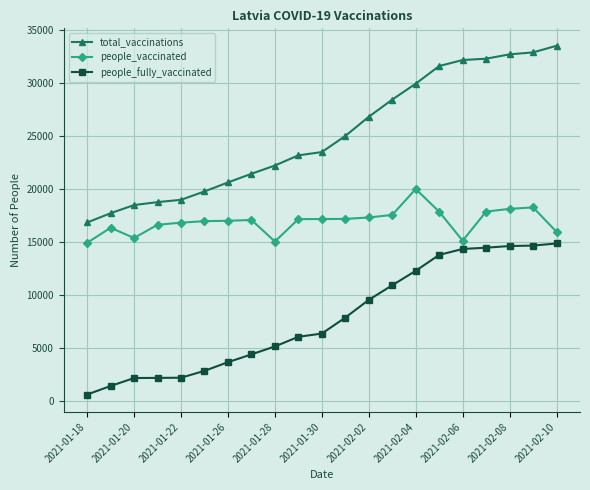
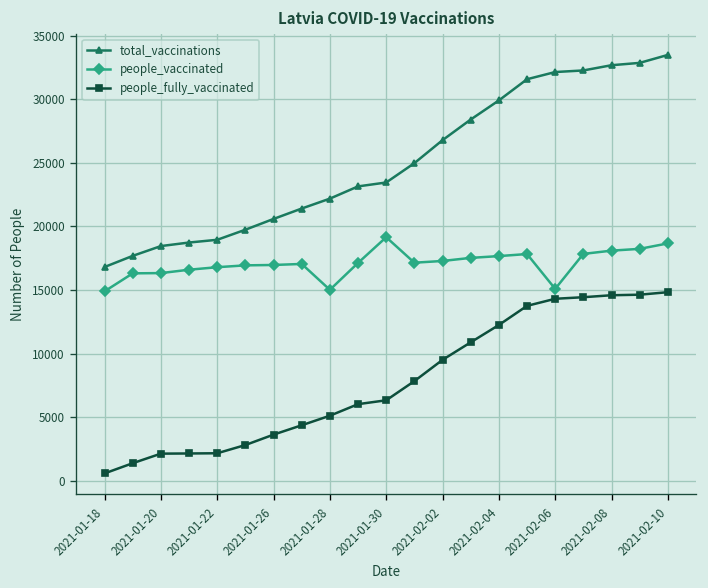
  {
    "people_vaccinated": {
      "2021-01-18": 14900,
-     "2021-01-20": 15300,
+     "2021-01-20": 16300,
      "2021-01-22": 16800,
      "2021-01-26": 17000,
      "2021-01-28": 15000,
-     "2021-01-30": 17100,
+     "2021-01-30": 19200,
      "2021-02-02": 17300,
-     "2021-02-04": 20000,
+     "2021-02-04": 17700,
      "2021-02-06": 15100,
      "2021-02-08": 18100,
-     "2021-02-10": 15900
+     "2021-02-10": 18700
    }
  }
